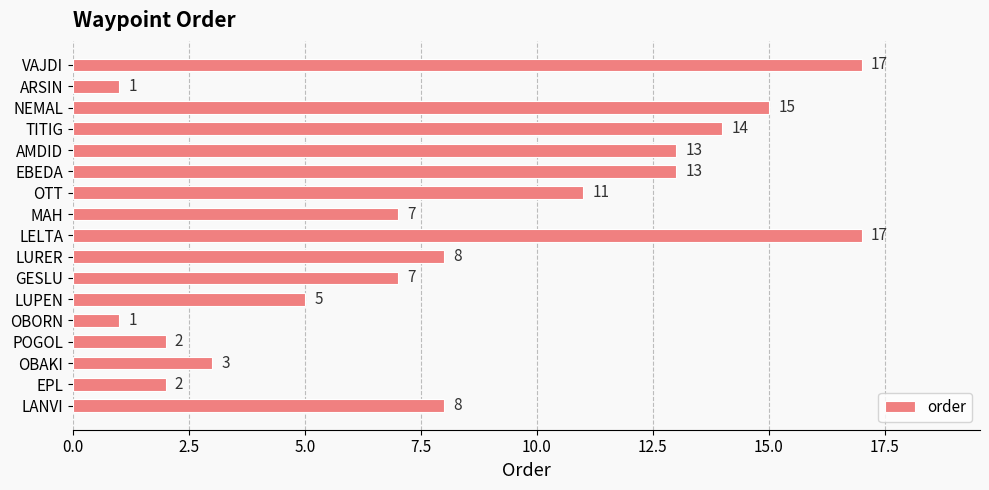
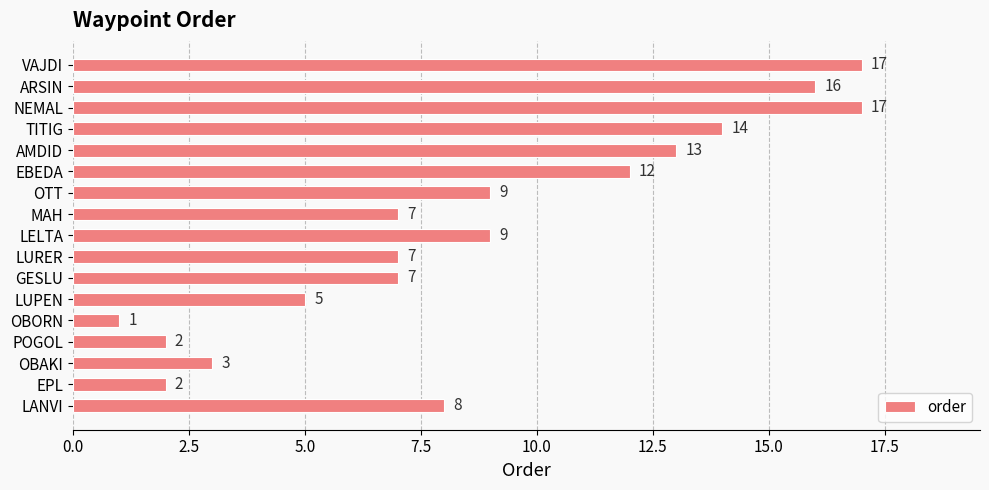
  {
    "VAJDI": 17,
-   "ARSIN": 1,
-   "NEMAL": 15,
+   "ARSIN": 16,
+   "NEMAL": 17,
    "TITIG": 14,
    "AMDID": 13,
-   "EBEDA": 13,
-   "OTT": 11,
+   "EBEDA": 12,
+   "OTT": 9,
    "MAH": 7,
-   "LELTA": 17,
-   "LURER": 8,
+   "LELTA": 9,
+   "LURER": 7,
    "GESLU": 7,
    "LUPEN": 5,
    "OBORN": 1,
    "POGOL": 2,
    "OBAKI": 3,
    "EPL": 2,
    "LANVI": 8
  }
